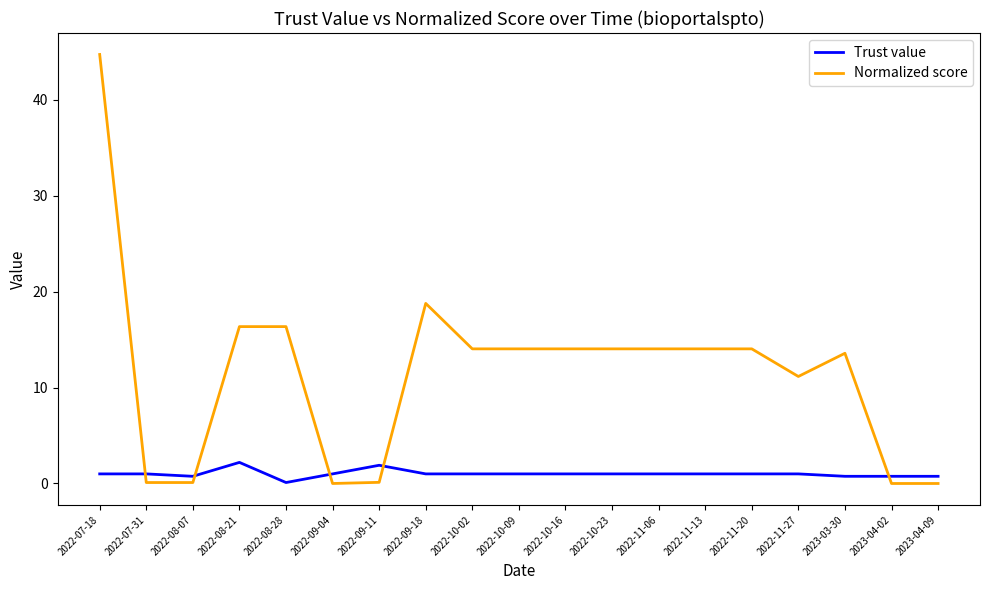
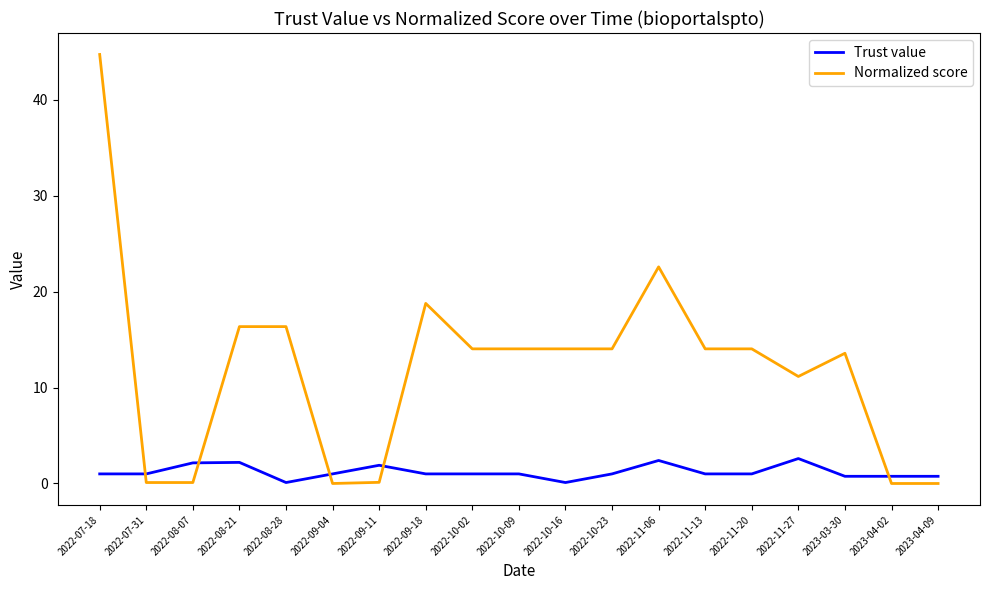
  {
    "Trust value": {
      "2022-07-18": 1,
      "2022-07-31": 1,
-     "2022-08-07": 1,
+     "2022-08-07": 2,
      "2022-08-21": 2,
      "2022-08-28": 0,
      "2022-09-04": 1,
      "2022-09-11": 2,
      "2022-09-18": 1,
      "2022-10-02": 1,
      "2022-10-09": 1,
-     "2022-10-16": 1,
+     "2022-10-16": 0,
      "2022-10-23": 1,
-     "2022-11-06": 1,
+     "2022-11-06": 2,
      "2022-11-13": 1,
      "2022-11-20": 1,
-     "2022-11-27": 1,
+     "2022-11-27": 3,
      "2023-03-30": 1,
      "2023-04-02": 1,
      "2023-04-09": 1
    },
    "Normalized score": {
      "2022-07-18": 45,
      "2022-07-31": 0,
      "2022-08-07": 0,
      "2022-08-21": 16,
      "2022-08-28": 16,
      "2022-09-04": 0,
      "2022-09-11": 0,
      "2022-09-18": 19,
      "2022-10-02": 14,
      "2022-10-09": 14,
      "2022-10-16": 14,
      "2022-10-23": 14,
-     "2022-11-06": 14,
+     "2022-11-06": 23,
      "2022-11-13": 14,
      "2022-11-20": 14,
      "2022-11-27": 11,
      "2023-03-30": 14,
      "2023-04-02": 0,
      "2023-04-09": 0
    }
  }
